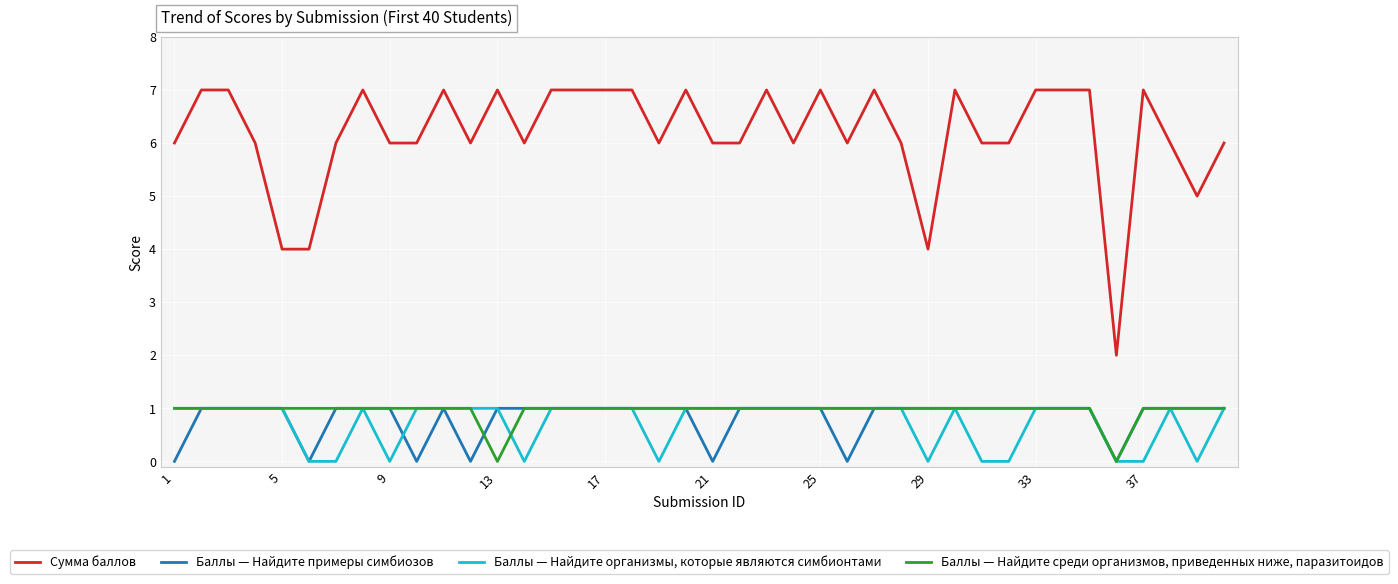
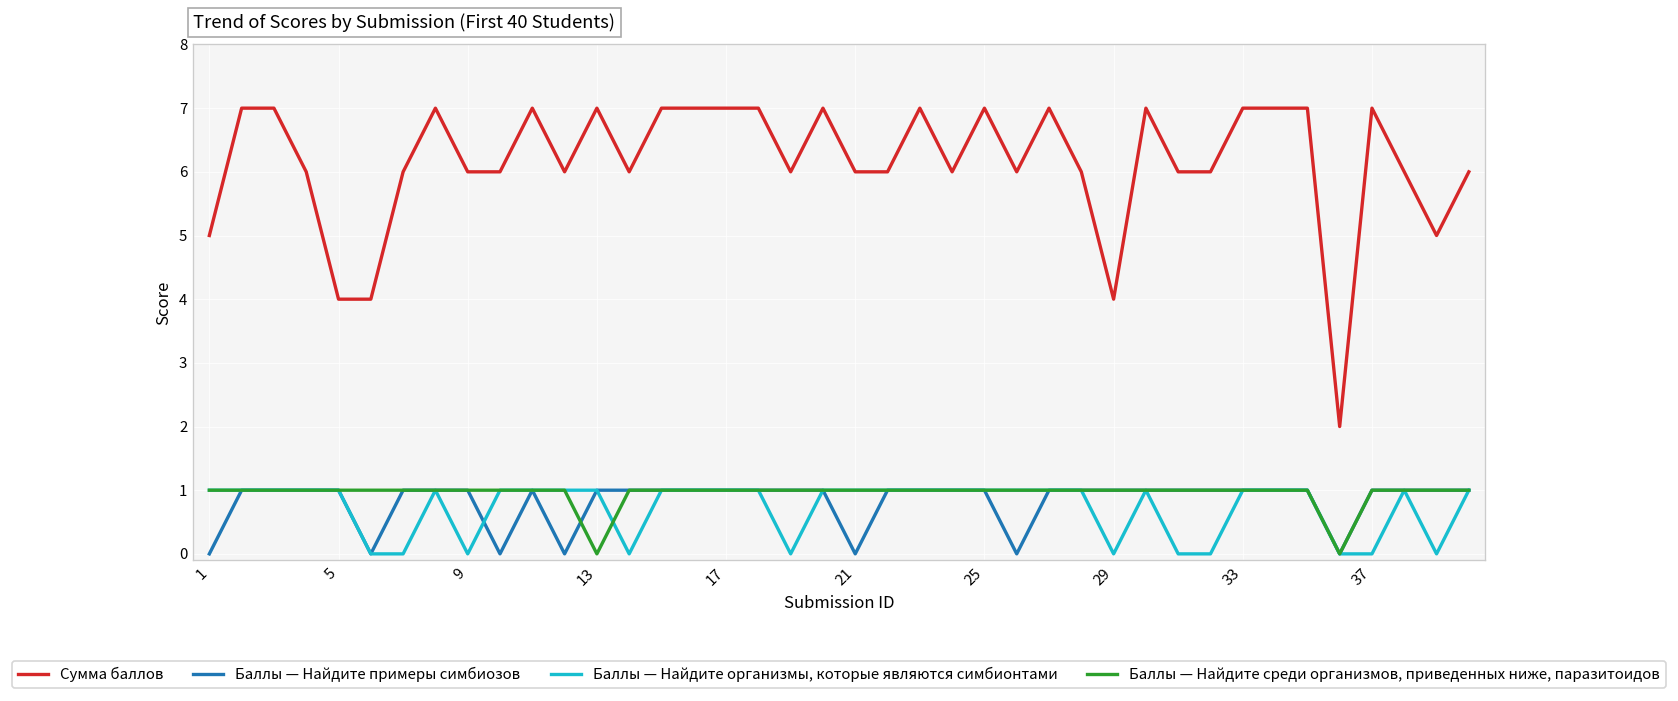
  {
    "Сумма баллов": {
-     "1": 6,
+     "1": 5,
      "5": 4,
      "9": 6,
      "13": 7,
      "17": 7,
      "21": 6,
      "25": 7,
      "29": 4,
      "33": 7,
      "37": 7
    },
    "Баллы — Найдите примеры симбиозов": {
      "1": 0,
      "21": 0
    },
    "Баллы — Найдите организмы, которые являются симбионтами": {
      "9": 0,
      "29": 0,
      "37": 0
    },
    "Баллы — Найдите среди организмов, приведенных ниже, паразитоидов": {
      "13": 0
    }
  }
